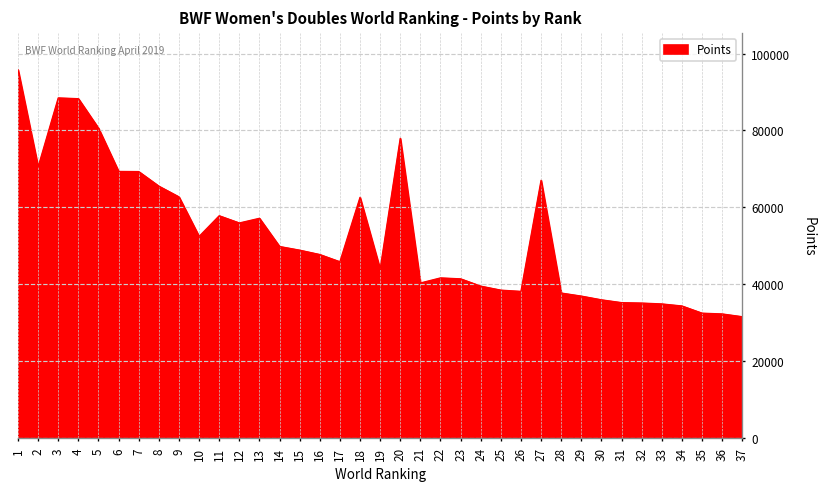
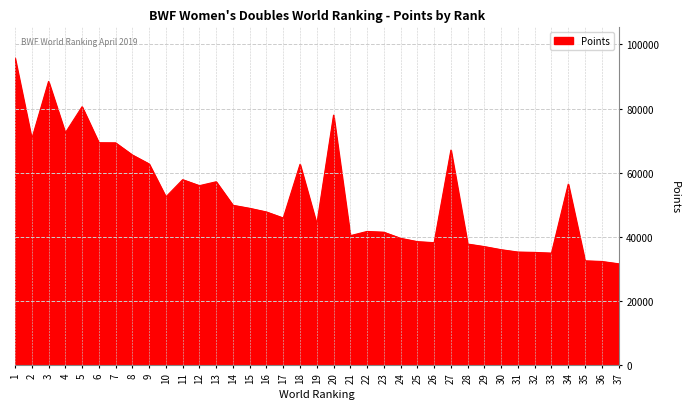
  {
    "2": 71000,
    "3": 88000,
-   "4": 88000,
+   "4": 72000,
    "5": 81000,
    "6": 69000,
    "7": 69000,
    "8": 66000,
    "9": 63000,
    "10": 52000,
    "11": 58000,
    "12": 56000,
    "13": 57000,
    "14": 50000,
    "15": 49000,
    "16": 48000,
    "17": 46000,
    "18": 63000,
    "19": 44000,
    "20": 78000,
    "21": 40000,
    "22": 42000,
    "23": 41000,
    "24": 39000,
    "25": 38000,
    "26": 38000,
    "27": 67000,
    "28": 38000,
    "29": 37000,
    "30": 36000,
    "31": 35000,
    "32": 35000,
    "33": 35000,
-   "34": 34000,
+   "34": 56000,
    "35": 32000,
    "36": 32000,
    "37": 32000
  }
